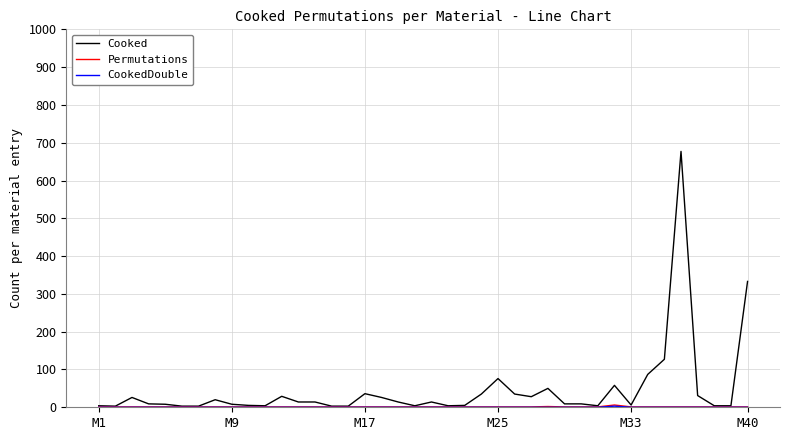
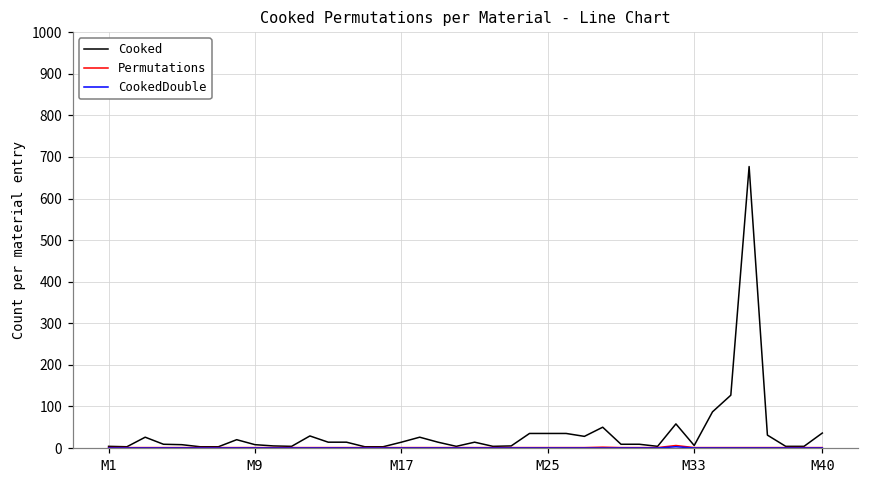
  {
    "Cooked": {
      "M9": 10,
-     "M17": 40,
-     "M25": 80,
-     "M40": 330
+     "M17": 10,
+     "M25": 40,
+     "M40": 40
    }
  }
